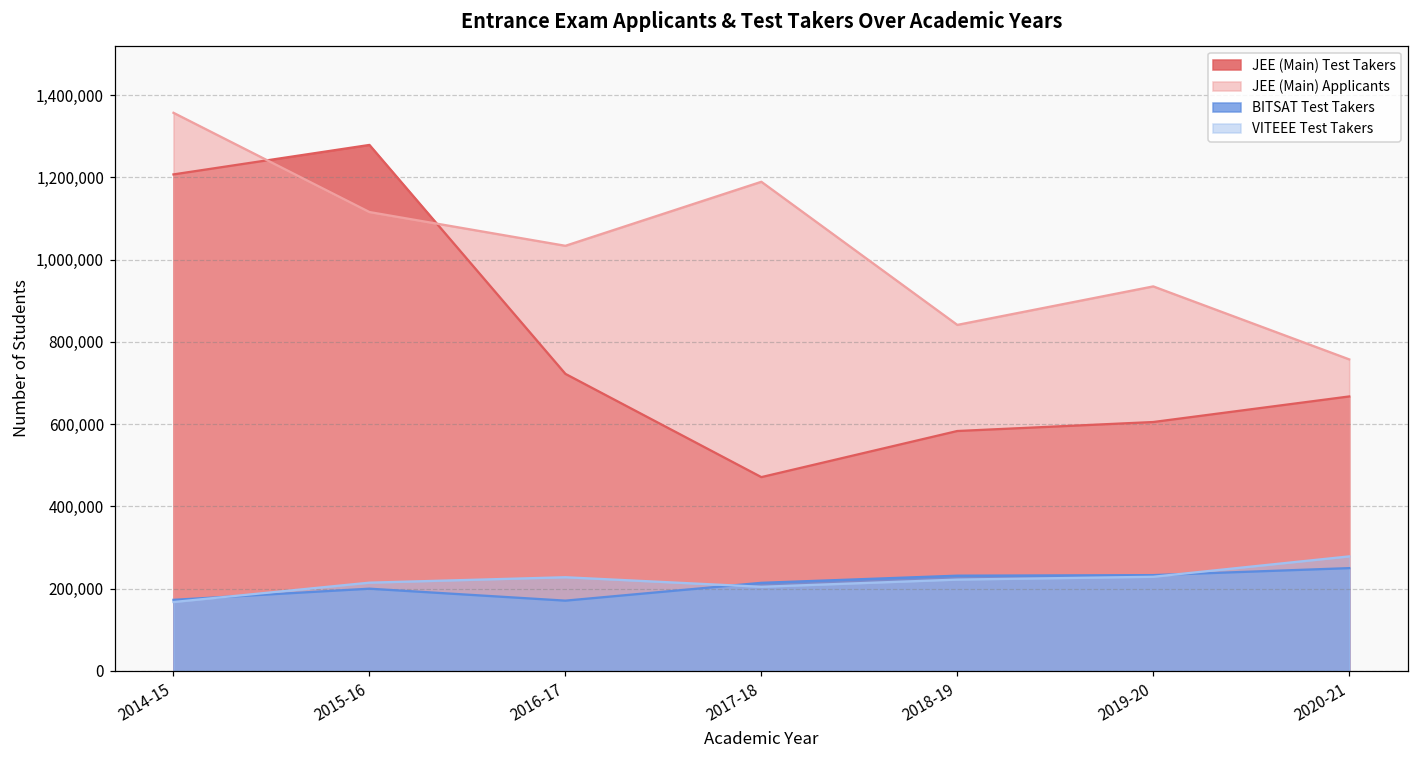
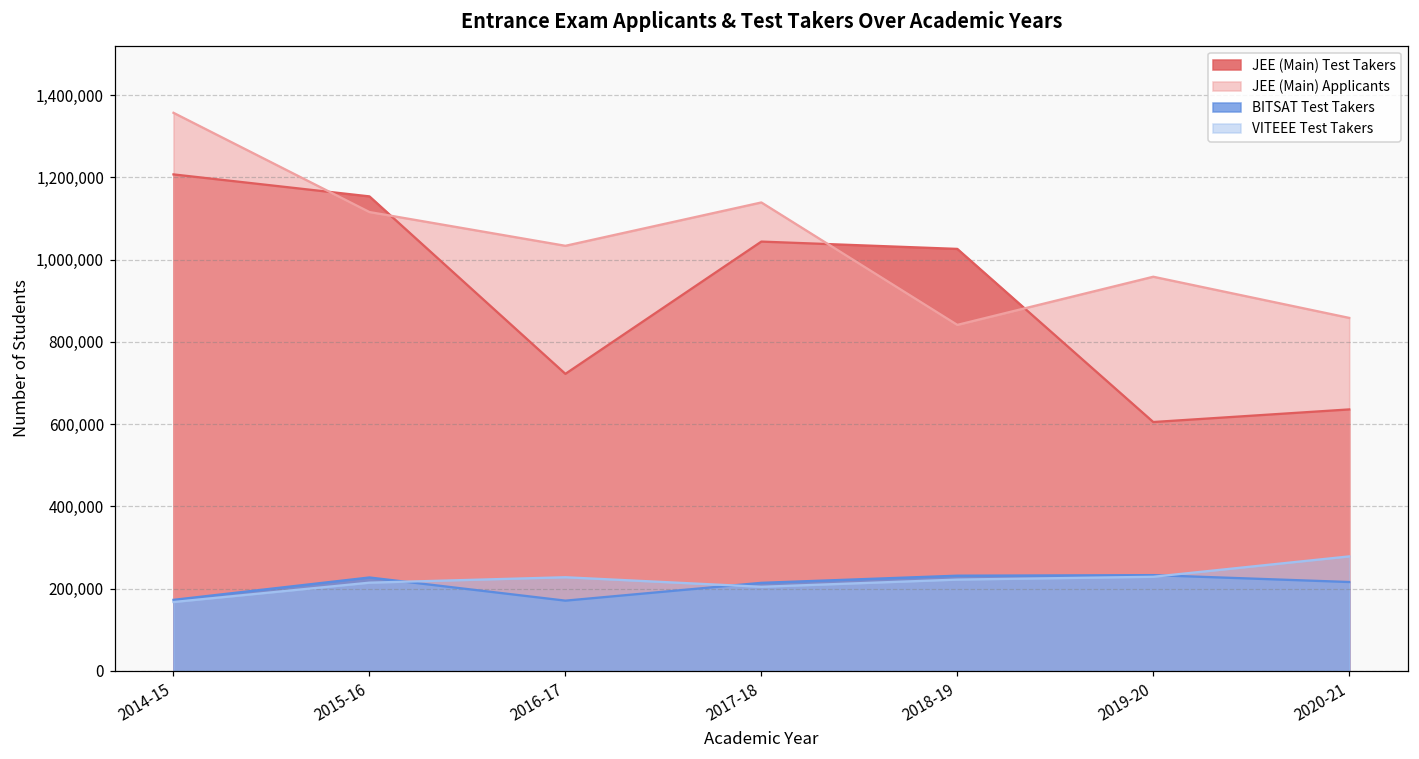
  {
    "JEE (Main) Test Takers": {
      "2014-15": "1,210,000",
-     "2015-16": "1,280,000",
+     "2015-16": "1,150,000",
      "2016-17": "720,000",
-     "2017-18": "470,000",
-     "2018-19": "580,000",
+     "2017-18": "1,040,000",
+     "2018-19": "1,030,000",
      "2019-20": "610,000",
-     "2020-21": "670,000"
+     "2020-21": "640,000"
    },
    "JEE (Main) Applicants": {
      "2014-15": "1,360,000",
      "2015-16": "1,120,000",
      "2016-17": "1,030,000",
-     "2017-18": "1,190,000",
+     "2017-18": "1,140,000",
      "2018-19": "840,000",
-     "2019-20": "930,000",
-     "2020-21": "760,000"
+     "2019-20": "960,000",
+     "2020-21": "860,000"
    },
    "BITSAT Test Takers": {
-     "2015-16": "200,000",
+     "2015-16": "230,000",
      "2016-17": "170,000",
      "2017-18": "210,000",
      "2018-19": "230,000",
-     "2020-21": "250,000"
+     "2020-21": "220,000"
    },
    "VITEEE Test Takers": {
      "2015-16": "210,000",
      "2016-17": "230,000",
      "2017-18": "200,000",
      "2018-19": "220,000",
      "2020-21": "280,000"
    }
  }
